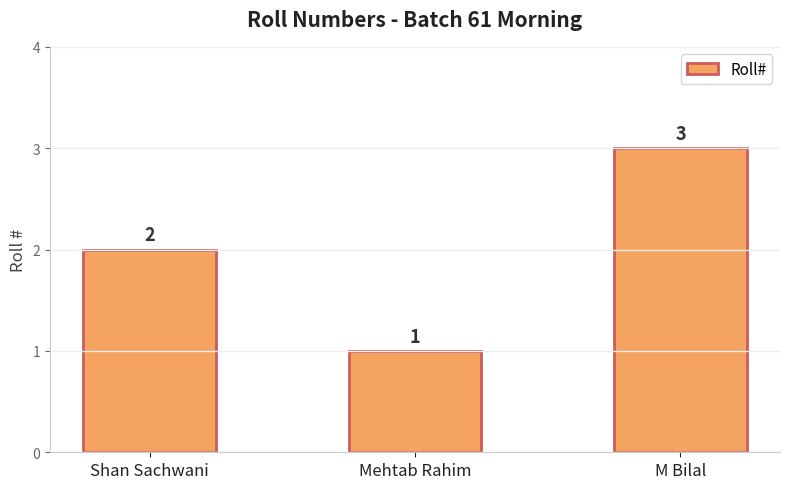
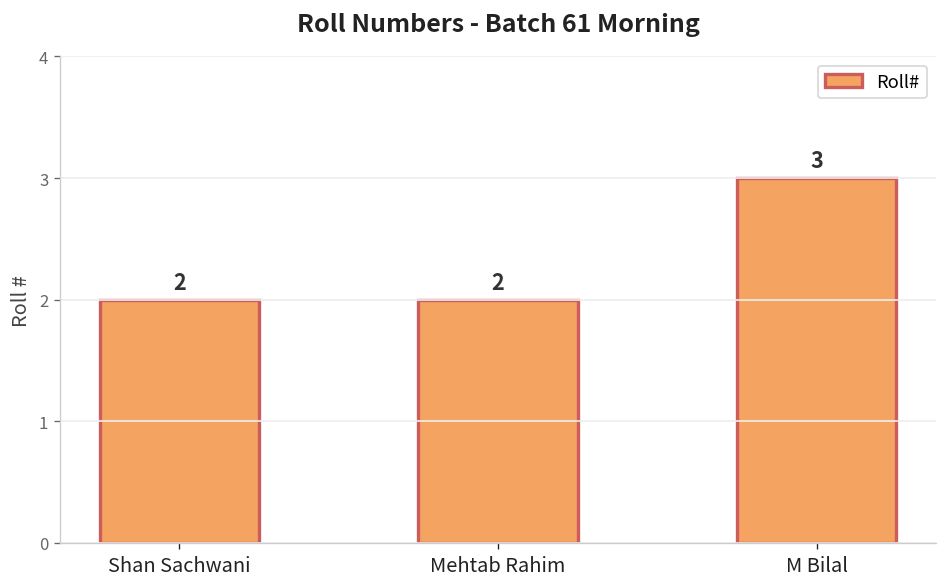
  {
    "Shan Sachwani": 2,
-   "Mehtab Rahim": 1,
+   "Mehtab Rahim": 2,
    "M Bilal": 3
  }
